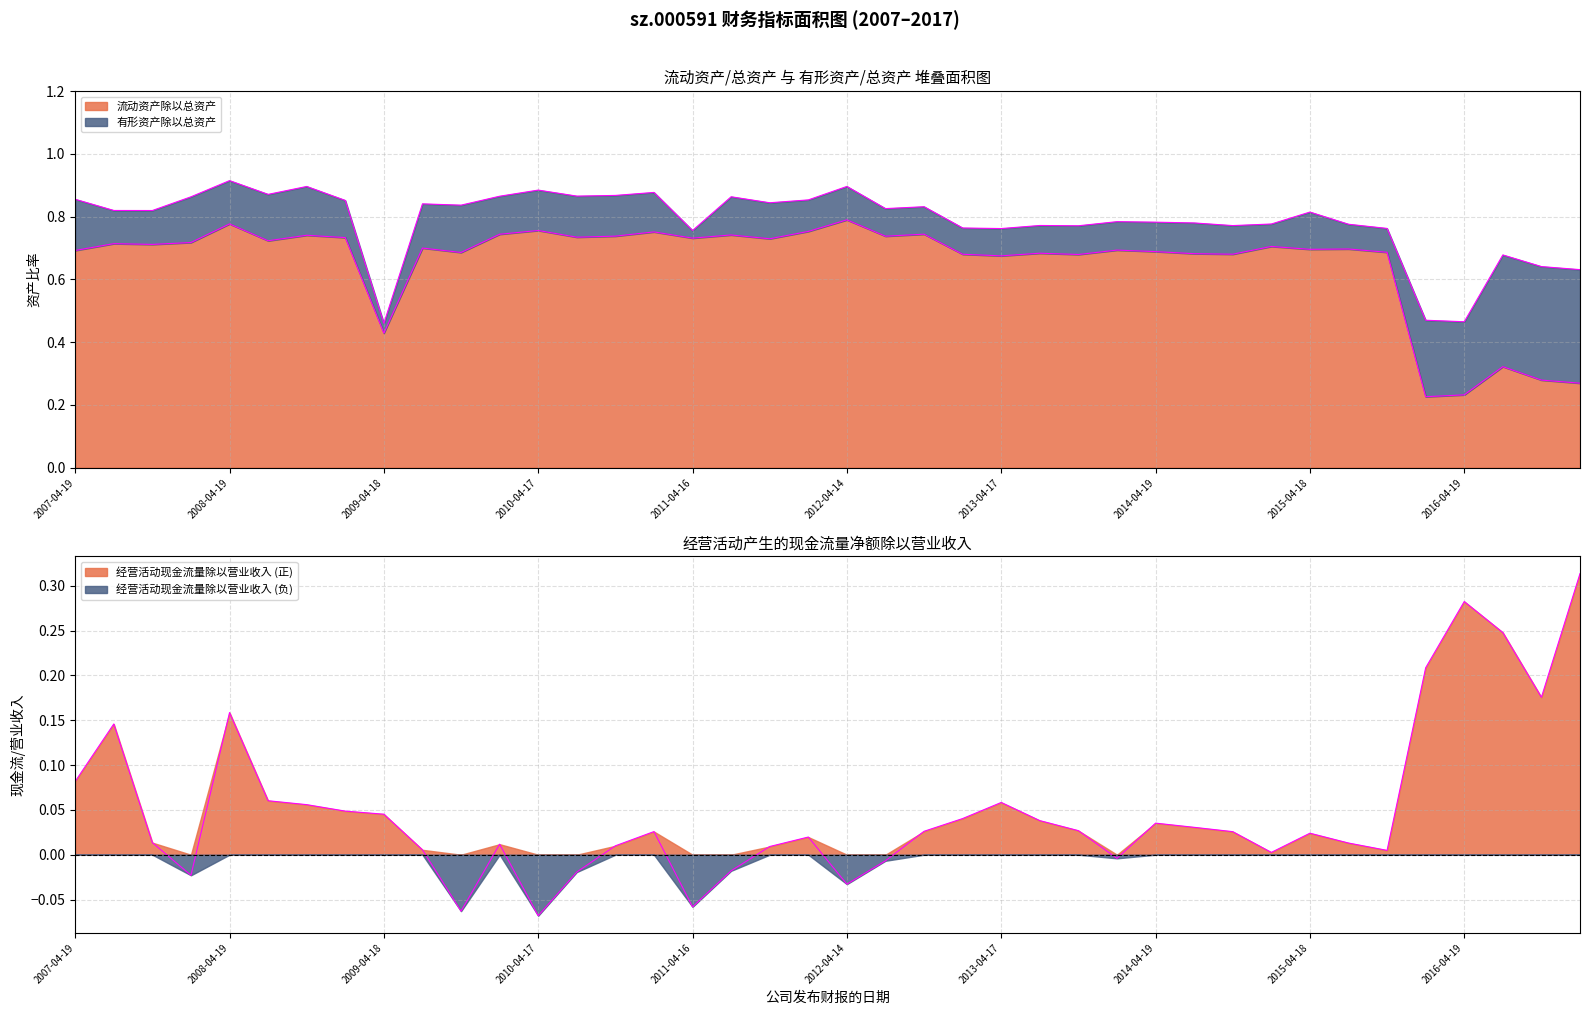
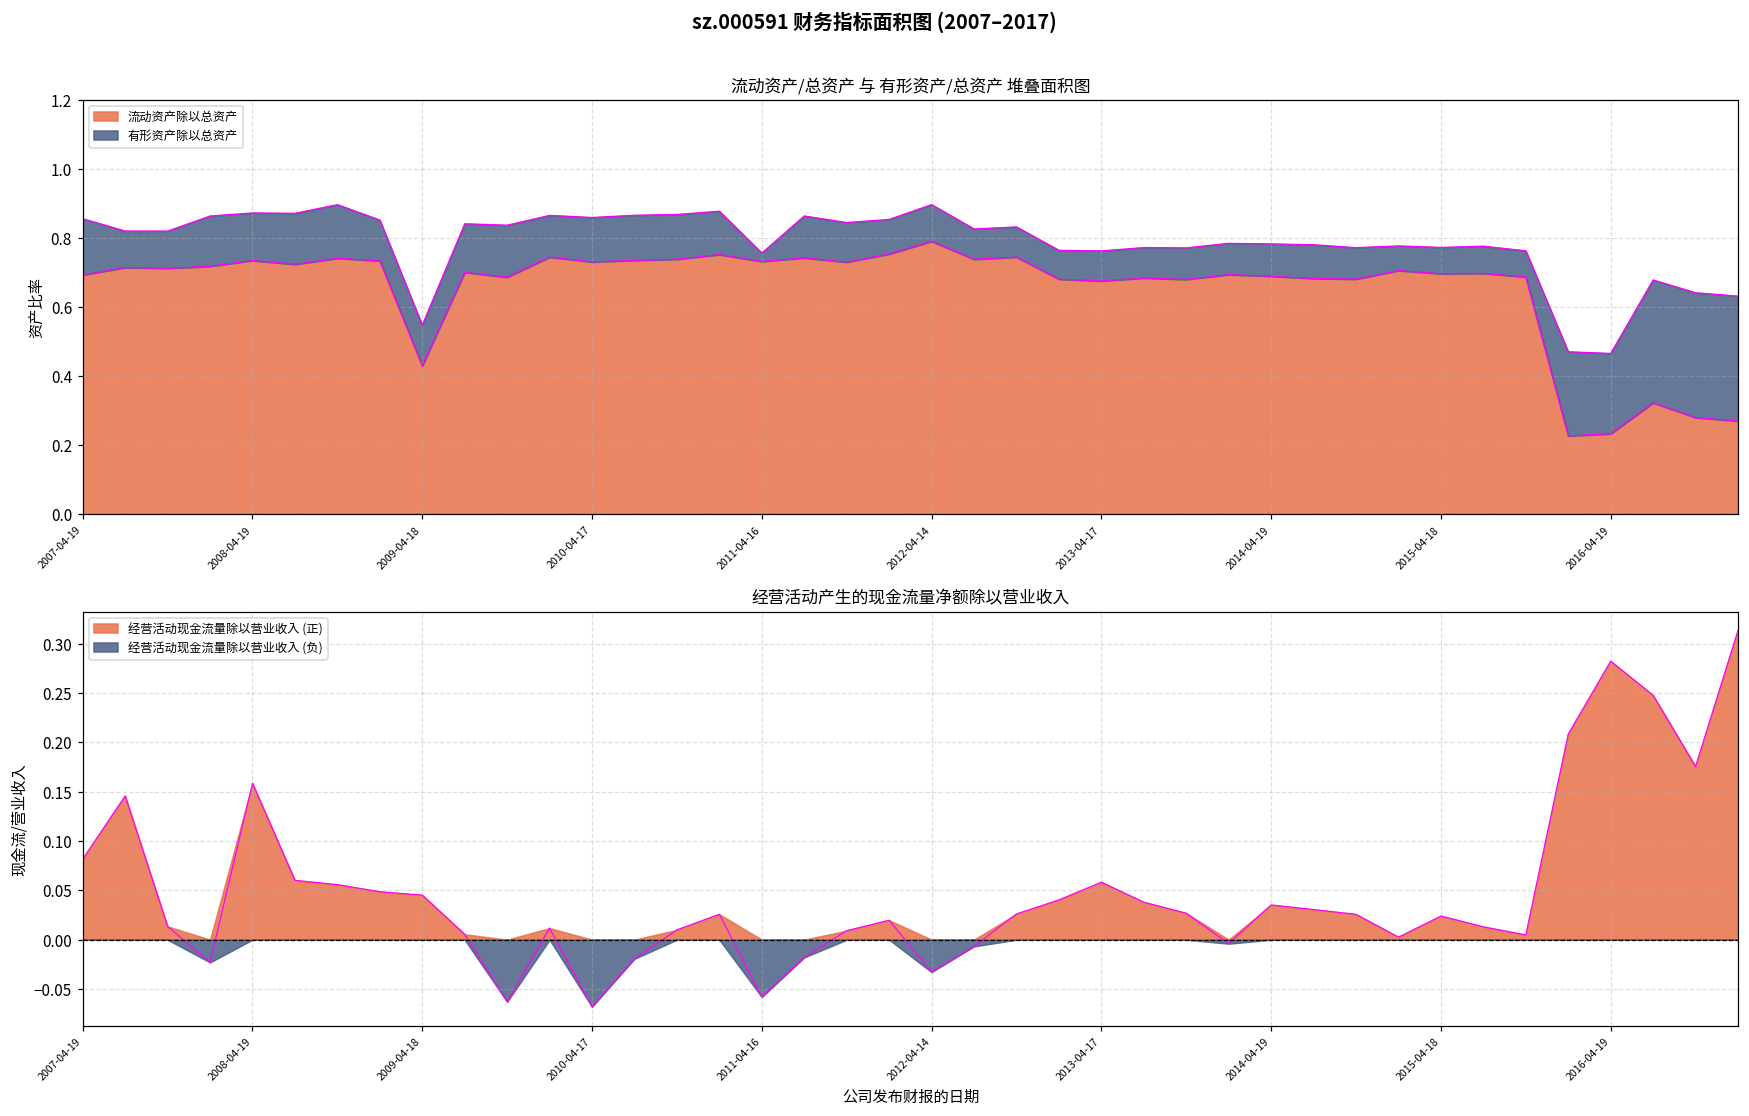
  {
    "流动资产/总资产 与 有形资产/总资产 堆叠面积图": {
      "流动资产除以总资产": {
        "2007-04-19": 0.69,
-       "2008-04-19": 0.78,
+       "2008-04-19": 0.73,
        "2009-04-18": 0.43,
-       "2010-04-17": 0.76,
+       "2010-04-17": 0.73,
        "2011-04-16": 0.73,
        "2012-04-14": 0.79,
        "2013-04-17": 0.67,
        "2014-04-19": 0.69,
        "2015-04-18": 0.70
      },
      "有形资产除以总资产": {
        "2007-04-19": 0.16,
        "2008-04-19": 0.14,
-       "2009-04-18": 0.03,
+       "2009-04-18": 0.12,
        "2010-04-17": 0.13,
        "2011-04-16": 0.02,
        "2012-04-14": 0.11,
        "2013-04-17": 0.09,
        "2014-04-19": 0.09,
-       "2015-04-18": 0.12
+       "2015-04-18": 0.08
      }
    },
    "经营活动产生的现金流量净额除以营业收入": {
      "经营活动现金流量除以营业收入 (负)": {
        "2007-04-19": 0.00,
        "2008-04-19": 0.00,
        "2009-04-18": 0.00,
        "2013-04-17": 0.00,
        "2014-04-19": 0.00,
        "2015-04-18": 0.00
      }
    }
  }
